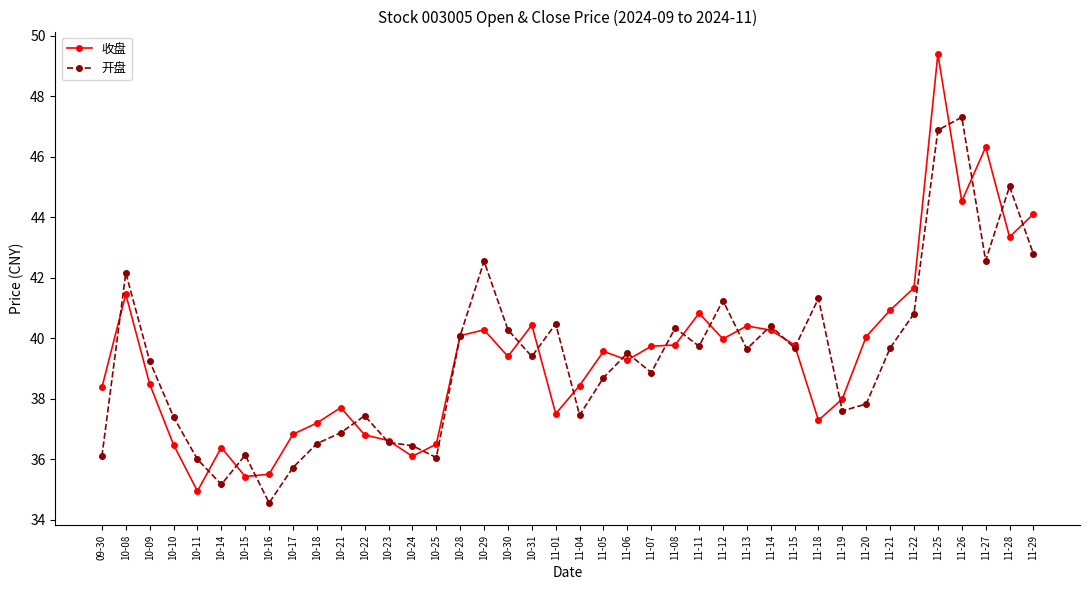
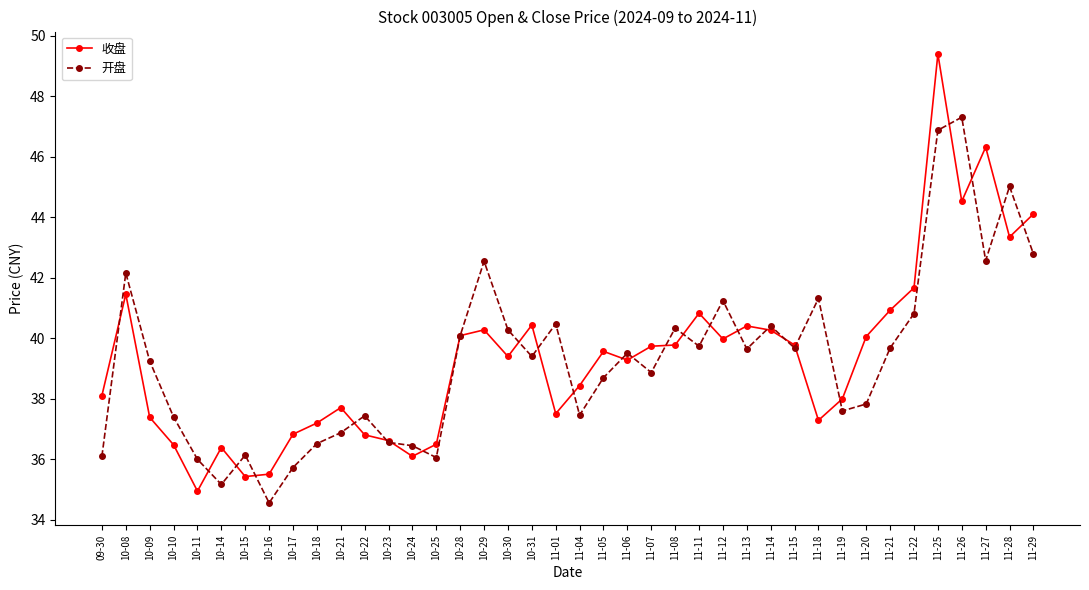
  {
    "收盘": {
-     "09-30": 38.4,
+     "09-30": 38.1,
      "10-08": 41.5,
-     "10-09": 38.5,
+     "10-09": 37.4,
      "10-10": 36.5,
      "10-11": 35.0,
      "10-14": 36.4,
      "10-15": 35.4,
      "10-16": 35.5,
      "10-17": 36.8,
      "10-18": 37.2,
      "10-21": 37.7,
      "10-22": 36.8,
      "10-24": 36.1,
      "10-25": 36.5,
      "10-29": 40.3,
      "10-30": 39.4,
      "10-31": 40.4,
      "11-01": 37.5,
      "11-04": 38.4,
      "11-05": 39.6,
      "11-06": 39.3,
      "11-07": 39.7,
      "11-08": 39.8,
      "11-11": 40.8,
      "11-12": 40.0,
      "11-13": 40.4,
      "11-14": 40.3,
      "11-15": 39.8,
      "11-18": 37.3,
      "11-19": 38.0,
      "11-20": 40.1,
      "11-21": 40.9,
      "11-22": 41.7,
      "11-25": 49.4,
      "11-26": 44.5,
      "11-27": 46.3,
      "11-28": 43.4,
      "11-29": 44.1
    },
    "开盘": {
      "09-30": 36.1,
      "10-08": 42.2,
      "10-09": 39.3,
      "10-10": 37.4,
      "10-11": 36.0,
      "10-14": 35.2,
      "10-15": 36.1,
      "10-16": 34.6,
      "10-17": 35.7,
      "10-18": 36.5,
      "10-21": 36.9,
      "10-22": 37.4,
      "10-24": 36.5,
      "10-25": 36.1,
      "10-29": 42.6,
      "10-30": 40.3,
      "10-31": 39.4,
      "11-01": 40.5,
      "11-04": 37.5,
      "11-05": 38.7,
      "11-06": 39.5,
      "11-07": 38.9,
      "11-08": 40.3,
      "11-11": 39.7,
      "11-12": 41.3,
      "11-13": 39.7,
      "11-14": 40.4,
      "11-15": 39.7,
      "11-18": 41.3,
      "11-19": 37.6,
      "11-20": 37.8,
      "11-21": 39.7,
      "11-22": 40.8,
      "11-25": 46.9,
      "11-26": 47.3,
      "11-27": 42.6,
      "11-28": 45.0,
      "11-29": 42.8
    }
  }
